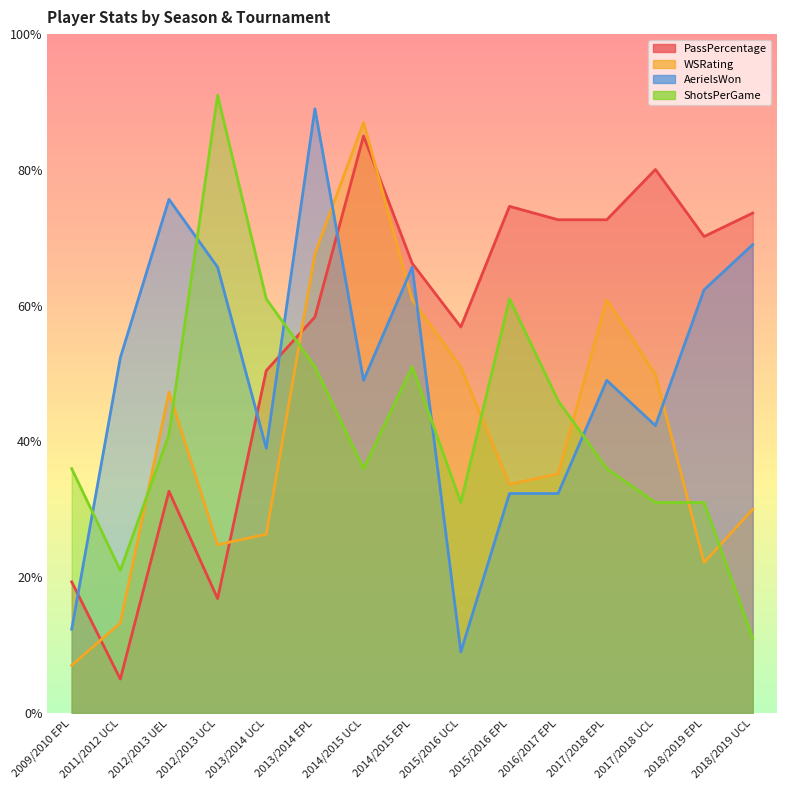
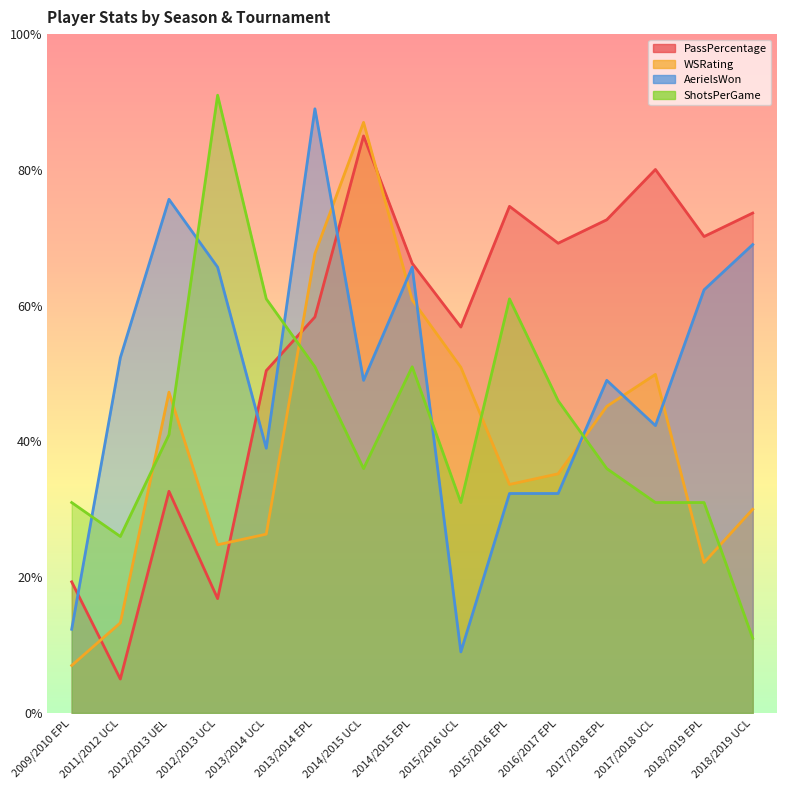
  {
    "PassPercentage": {
      "2009/2010 EPL": "19%",
      "2011/2012 UCL": "5%",
      "2012/2013 UEL": "33%",
      "2012/2013 UCL": "17%",
      "2013/2014 UCL": "50%",
      "2013/2014 EPL": "58%",
      "2014/2015 UCL": "85%",
      "2014/2015 EPL": "66%",
      "2015/2016 UCL": "57%",
      "2015/2016 EPL": "75%",
-     "2016/2017 EPL": "73%",
+     "2016/2017 EPL": "69%",
      "2017/2018 EPL": "73%",
      "2017/2018 UCL": "80%",
      "2018/2019 EPL": "70%",
      "2018/2019 UCL": "74%"
    },
    "WSRating": {
      "2009/2010 EPL": "7%",
      "2011/2012 UCL": "13%",
      "2012/2013 UEL": "47%",
      "2012/2013 UCL": "25%",
      "2013/2014 UCL": "26%",
      "2013/2014 EPL": "68%",
      "2014/2015 UCL": "87%",
      "2014/2015 EPL": "61%",
      "2015/2016 UCL": "51%",
      "2015/2016 EPL": "34%",
      "2016/2017 EPL": "35%",
-     "2017/2018 EPL": "61%",
+     "2017/2018 EPL": "45%",
      "2017/2018 UCL": "50%",
      "2018/2019 EPL": "22%",
      "2018/2019 UCL": "30%"
    },
    "AerielsWon": {
      "2009/2010 EPL": "12%",
      "2011/2012 UCL": "52%",
      "2012/2013 UEL": "76%",
      "2012/2013 UCL": "66%",
      "2013/2014 UCL": "39%",
      "2013/2014 EPL": "89%",
      "2014/2015 UCL": "49%",
      "2014/2015 EPL": "66%",
      "2015/2016 UCL": "9%",
      "2015/2016 EPL": "32%",
      "2016/2017 EPL": "32%",
      "2017/2018 EPL": "49%",
      "2017/2018 UCL": "42%",
      "2018/2019 EPL": "62%",
      "2018/2019 UCL": "69%"
    },
    "ShotsPerGame": {
-     "2009/2010 EPL": "36%",
-     "2011/2012 UCL": "21%",
+     "2009/2010 EPL": "31%",
+     "2011/2012 UCL": "26%",
      "2012/2013 UEL": "41%",
      "2012/2013 UCL": "91%",
      "2013/2014 UCL": "61%",
      "2013/2014 EPL": "51%",
      "2014/2015 UCL": "36%",
      "2014/2015 EPL": "51%",
      "2015/2016 UCL": "31%",
      "2015/2016 EPL": "61%",
      "2016/2017 EPL": "46%",
      "2017/2018 EPL": "36%",
      "2017/2018 UCL": "31%",
      "2018/2019 EPL": "31%",
      "2018/2019 UCL": "11%"
    }
  }
